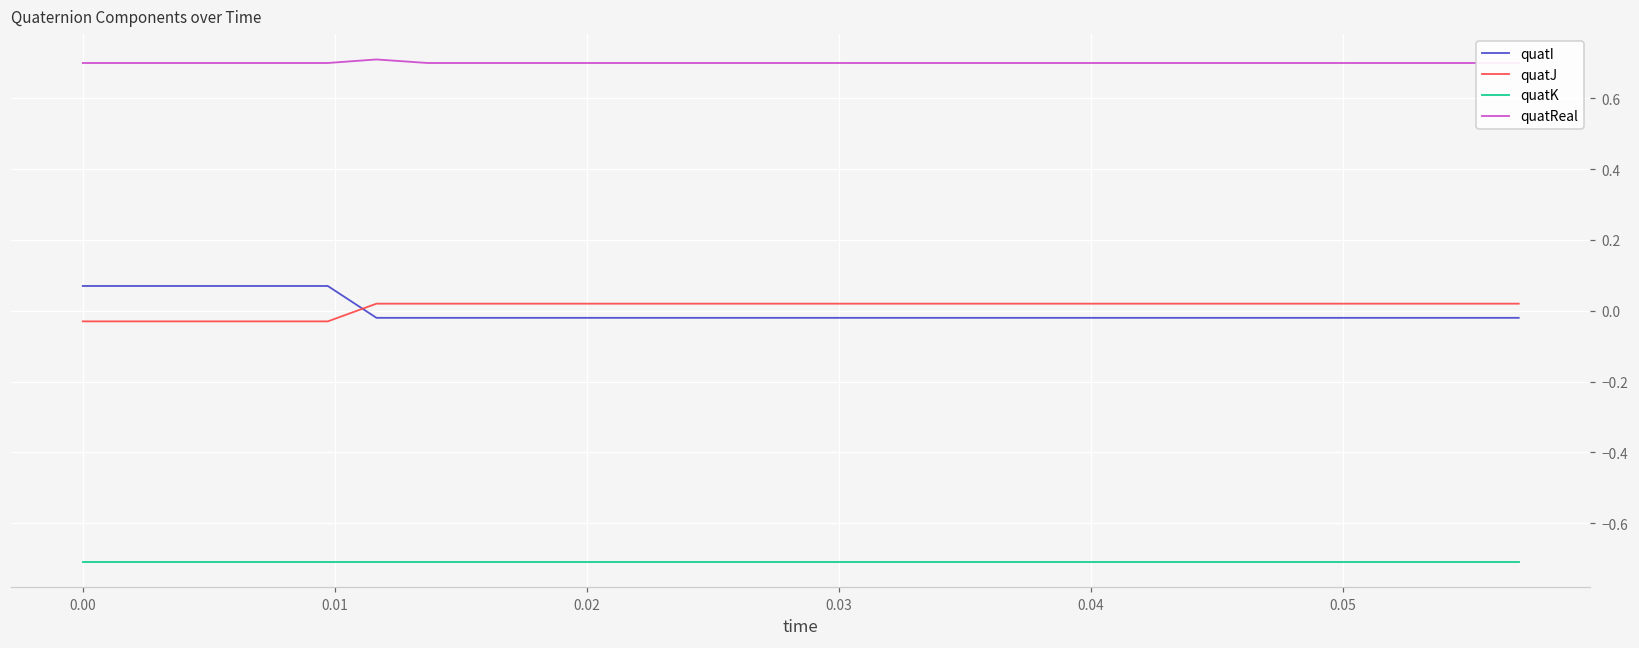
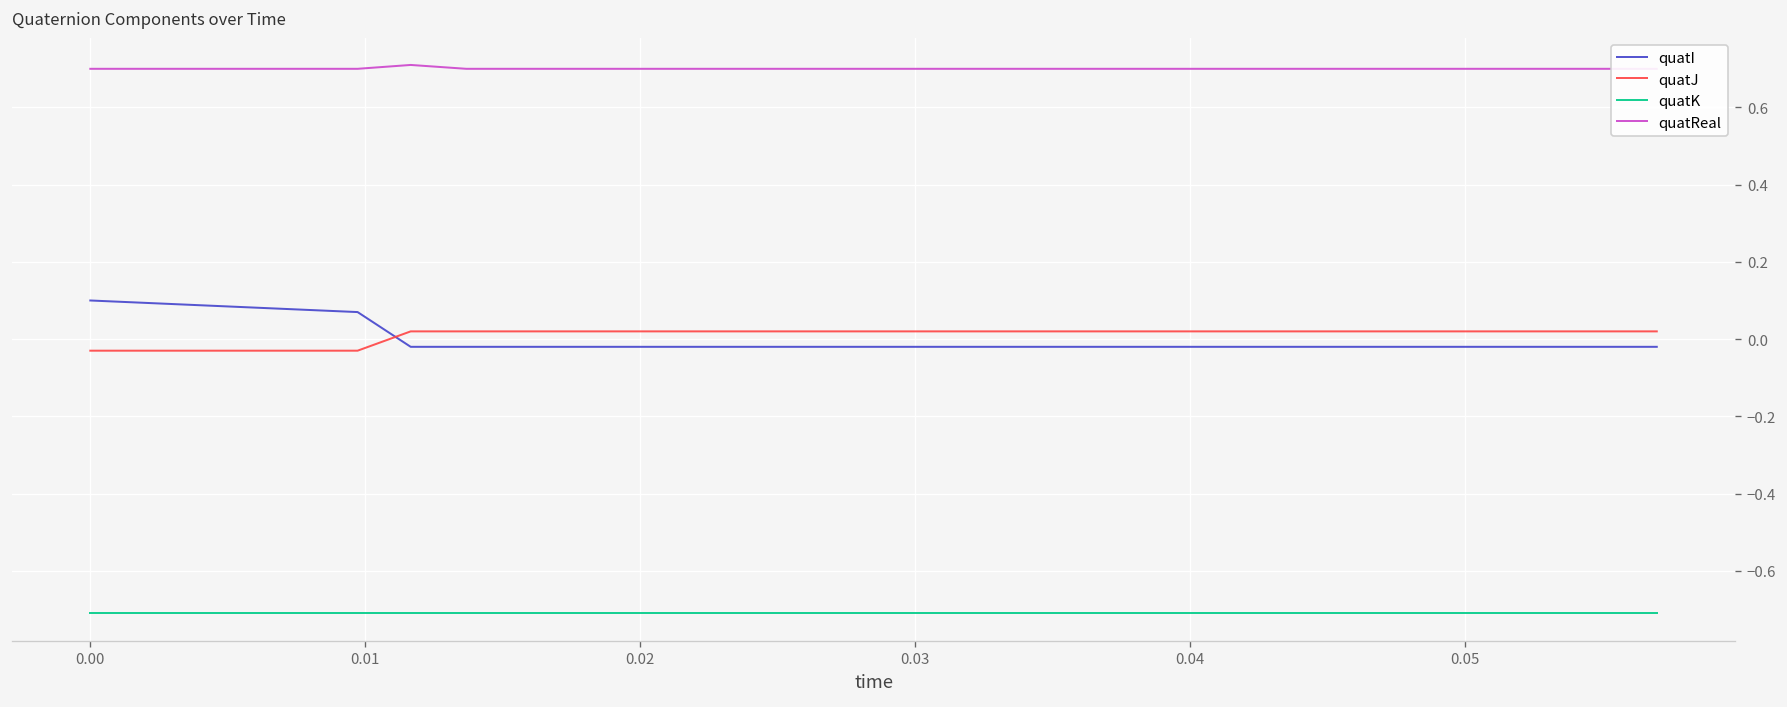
  {
    "quatI": {
-     "0.00": 0.07
+     "0.00": 0.10
    },
    "quatJ": {
      "0.00": -0.03
    },
    "quatK": {
      "0.00": -0.71
    },
    "quatReal": {
      "0.00": 0.70
    }
  }
